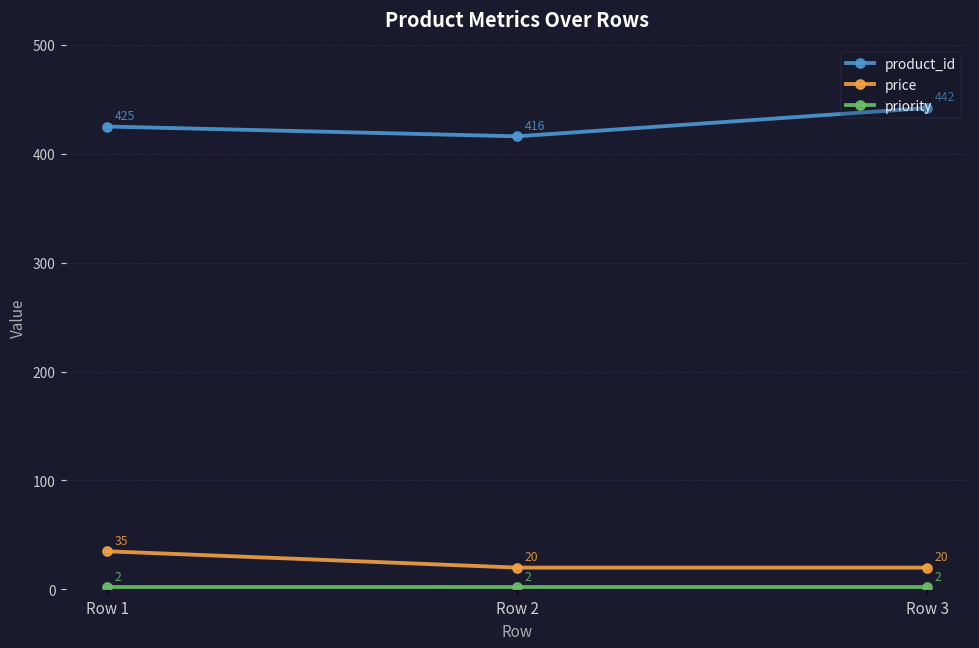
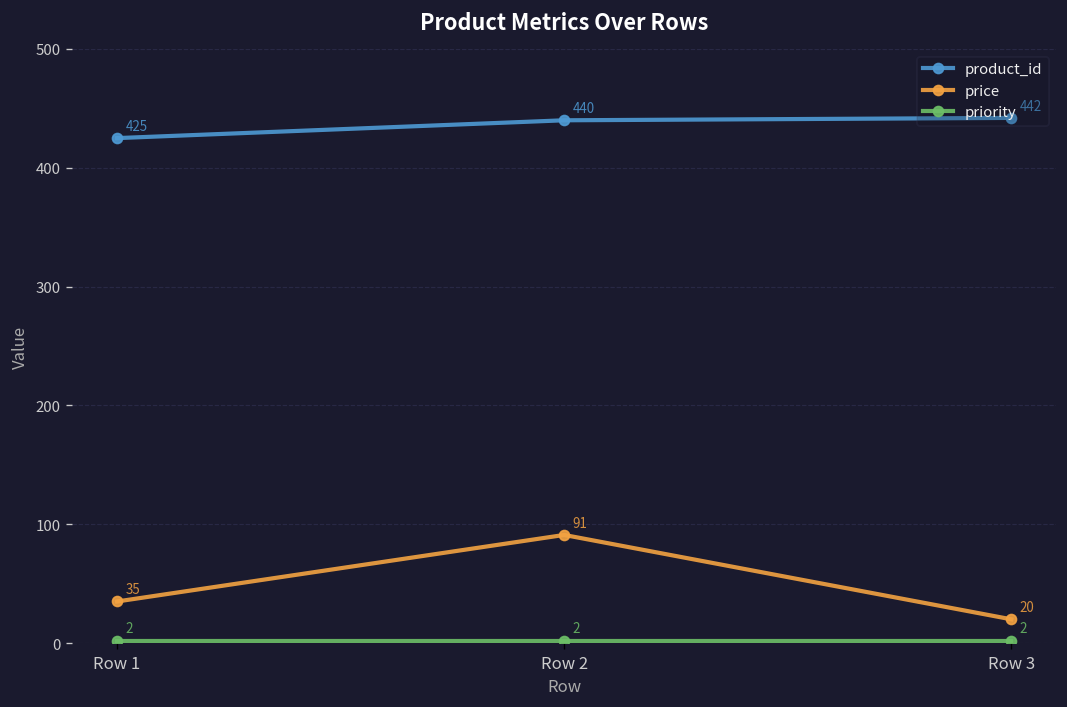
  {
    "product_id": {
      "Row 1": 425,
-     "Row 2": 416
+     "Row 2": 440
    },
    "price": {
      "Row 1": 35,
-     "Row 2": 20,
+     "Row 2": 91,
      "Row 3": 20
    },
    "priority": {
      "Row 1": 2,
      "Row 2": 2,
      "Row 3": 2
    }
  }
